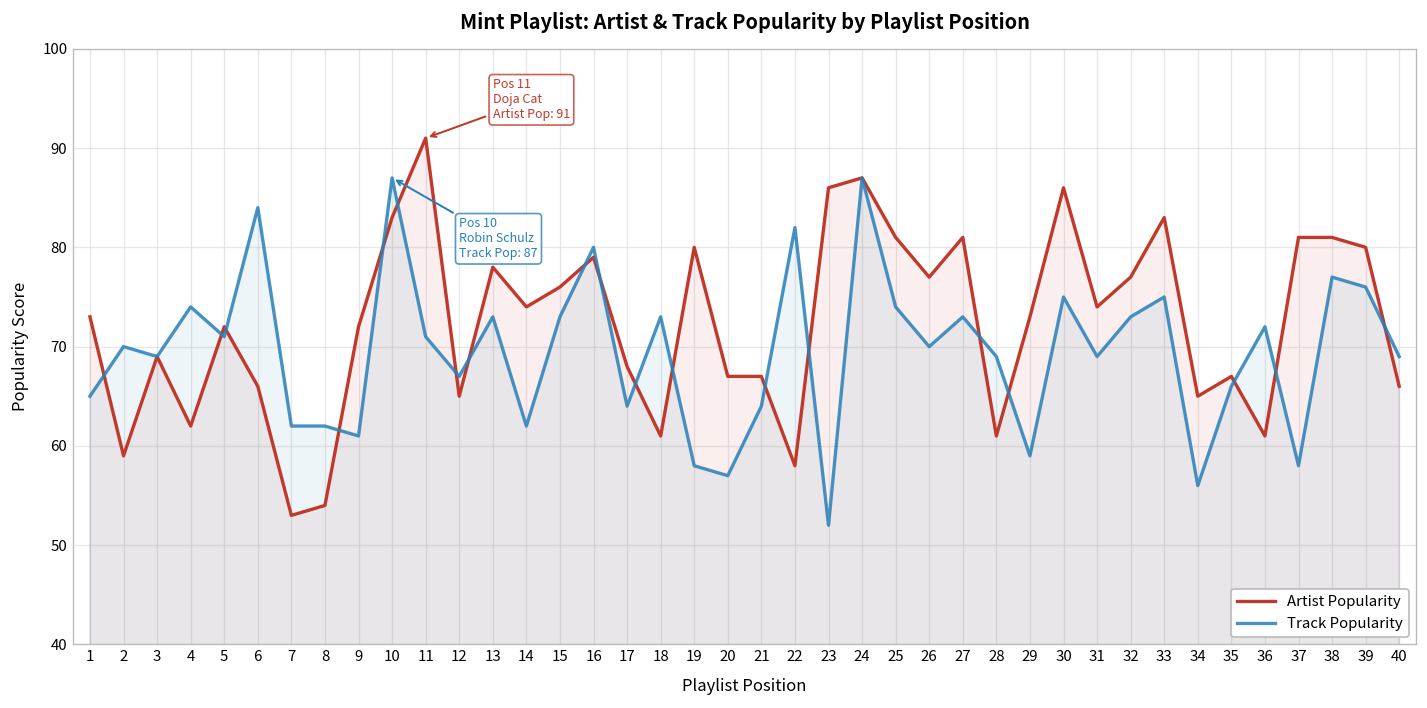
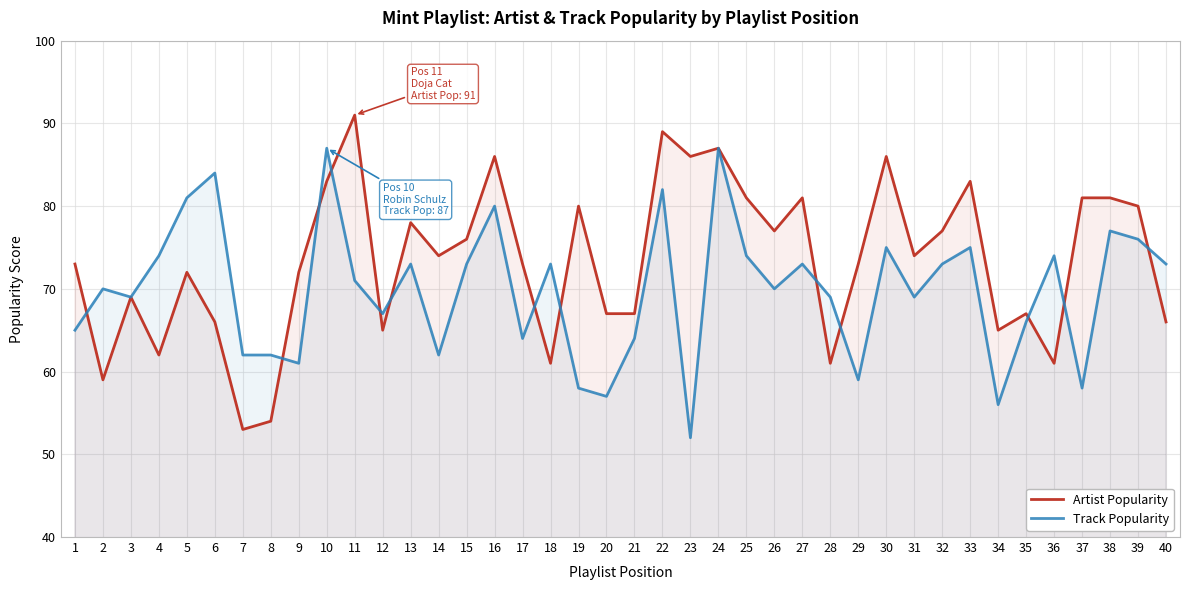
  {
    "Artist Popularity": {
      "1": 73,
      "2": 59,
      "4": 62,
      "5": 72,
      "6": 66,
      "7": 53,
      "8": 54,
      "9": 72,
      "12": 65,
      "13": 78,
      "14": 74,
      "15": 76,
-     "16": 79,
-     "17": 68,
+     "16": 86,
+     "17": 73,
      "18": 61,
      "19": 80,
      "20": 67,
      "21": 67,
-     "22": 58,
+     "22": 89,
      "23": 86,
      "25": 81,
      "26": 77,
      "27": 81,
      "28": 61,
      "29": 73,
      "30": 86,
      "31": 74,
      "32": 77,
      "33": 83,
      "34": 65,
      "35": 67,
      "36": 61,
      "37": 81,
      "38": 81,
      "39": 80,
      "40": 66
    },
    "Track Popularity": {
      "1": 65,
      "2": 70,
      "4": 74,
-     "5": 71,
+     "5": 81,
      "6": 84,
      "7": 62,
      "8": 62,
      "9": 61,
      "10": 87,
      "11": 71,
      "12": 67,
      "13": 73,
      "14": 62,
      "15": 73,
      "16": 80,
      "17": 64,
      "18": 73,
      "19": 58,
      "20": 57,
      "21": 64,
      "22": 82,
      "23": 52,
      "25": 74,
      "26": 70,
      "27": 73,
      "28": 69,
      "29": 59,
      "30": 75,
      "31": 69,
      "32": 73,
      "33": 75,
      "34": 56,
      "35": 66,
-     "36": 72,
+     "36": 74,
      "37": 58,
      "38": 77,
      "39": 76,
-     "40": 69
+     "40": 73
    }
  }
